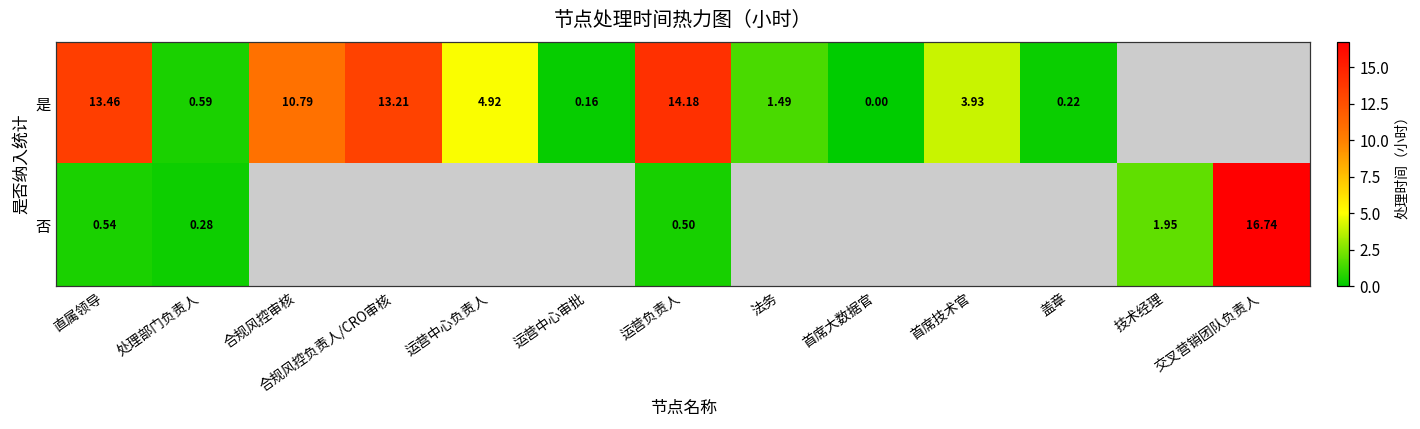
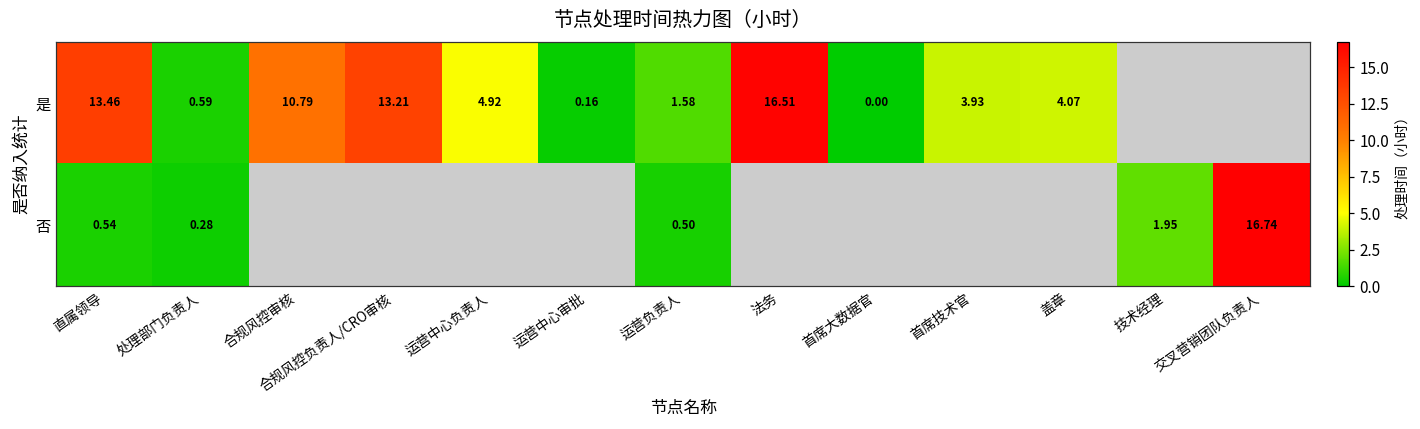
  {
    "是": {
      "直属领导": 13.46,
      "处理部门负责人": 0.59,
      "合规风控审核": 10.79,
      "合规风控负责人/CRO审核": 13.21,
      "运营中心负责人": 4.92,
      "运营中心审批": 0.16,
-     "运营负责人": 14.18,
-     "法务": 1.49,
+     "运营负责人": 1.58,
+     "法务": 16.51,
      "首席大数据官": 0.00,
      "首席技术官": 3.93,
-     "盖章": 0.22
+     "盖章": 4.07
    },
    "否": {
      "直属领导": 0.54,
      "处理部门负责人": 0.28,
      "运营负责人": 0.50,
      "技术经理": 1.95,
      "交叉营销团队负责人": 16.74
    }
  }
